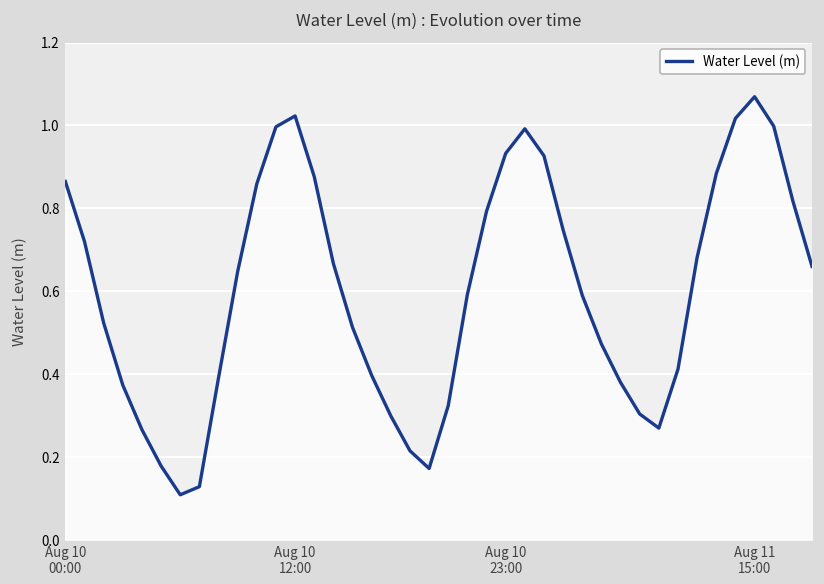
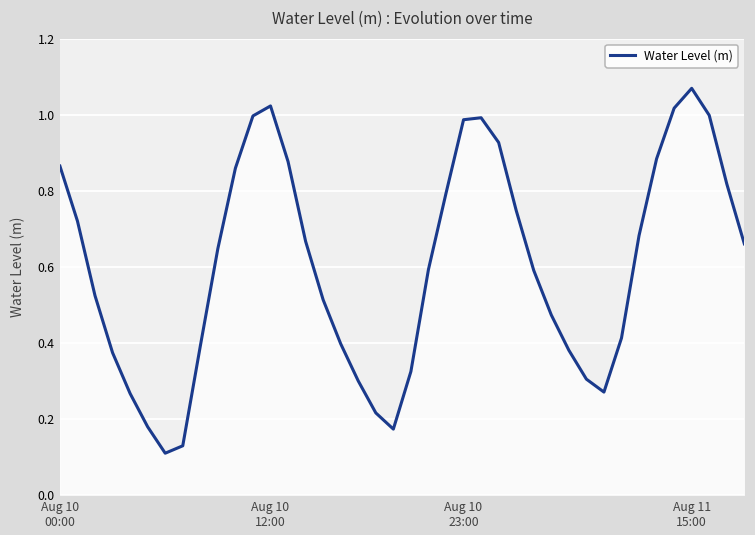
  {
    "Aug 10 00:00": 0.86,
    "Aug 10 12:00": 1.02,
-   "Aug 10 23:00": 0.93,
+   "Aug 10 23:00": 0.99,
    "Aug 11 15:00": 1.07
  }
